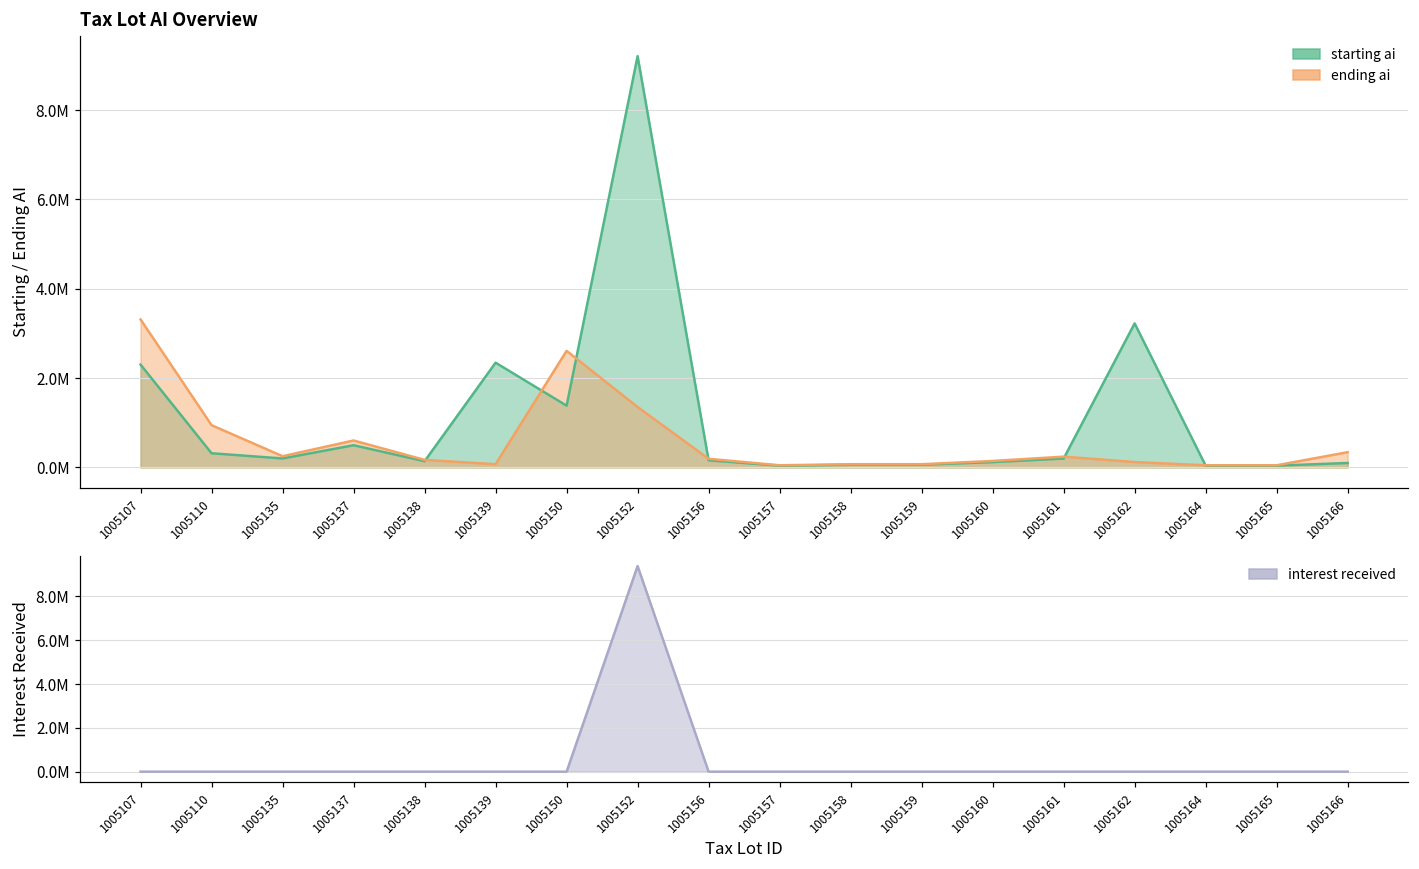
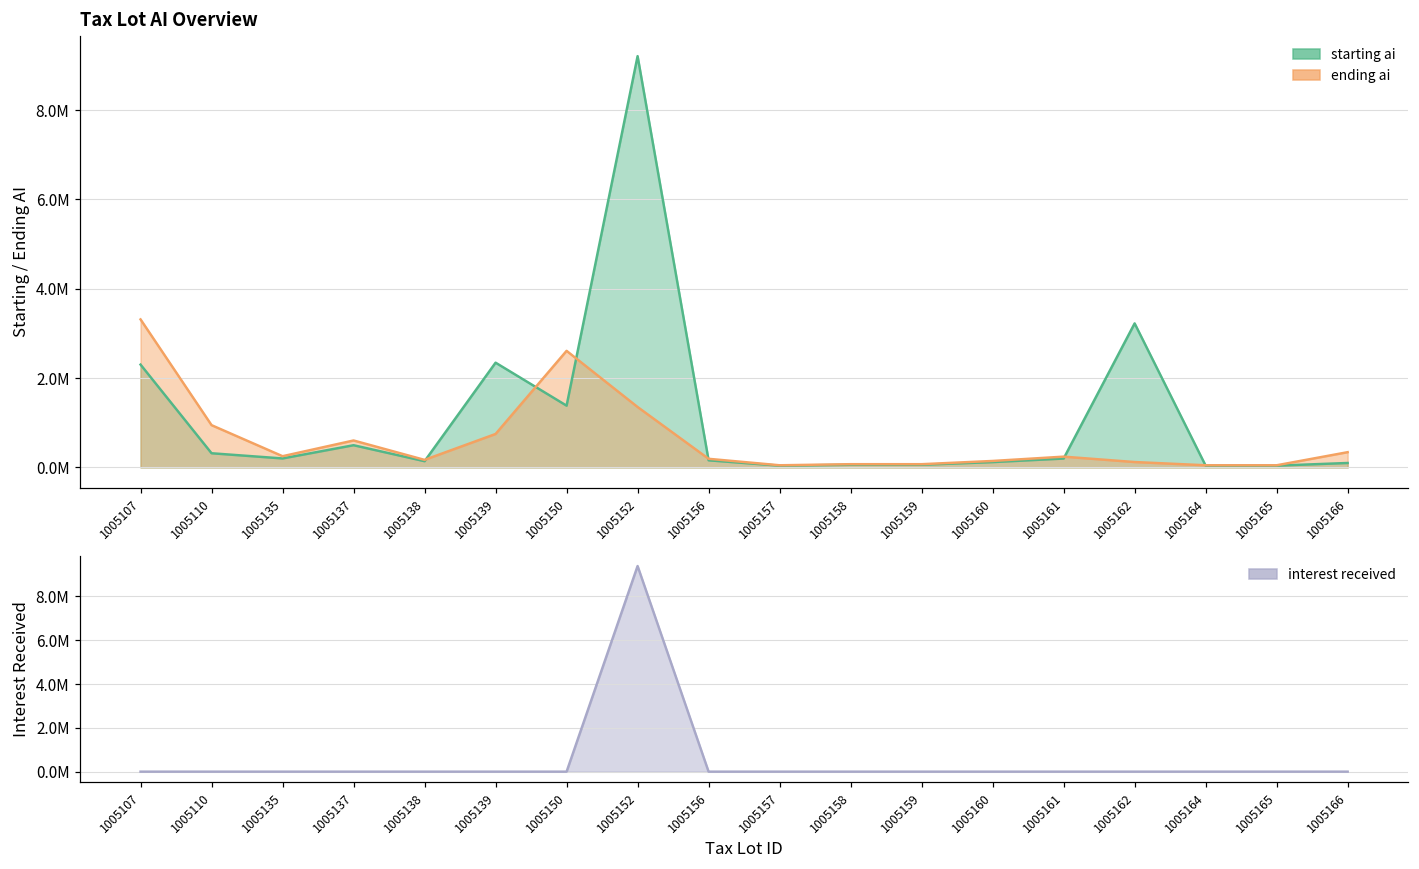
  {
    "Tax Lot AI Overview": {
      "starting ai": {
        "1005107": 2300000,
        "1005110": 300000,
        "1005137": 500000,
        "1005139": 2300000,
        "1005150": 1400000,
        "1005152": 9200000,
        "1005162": 3200000,
        "1005166": 100000
      },
      "ending ai": {
        "1005107": 3300000,
        "1005110": 900000,
        "1005137": 600000,
-       "1005139": 100000,
+       "1005139": 700000,
        "1005150": 2600000,
        "1005152": 1400000,
        "1005162": 100000,
        "1005166": 300000
      }
    }
  }
